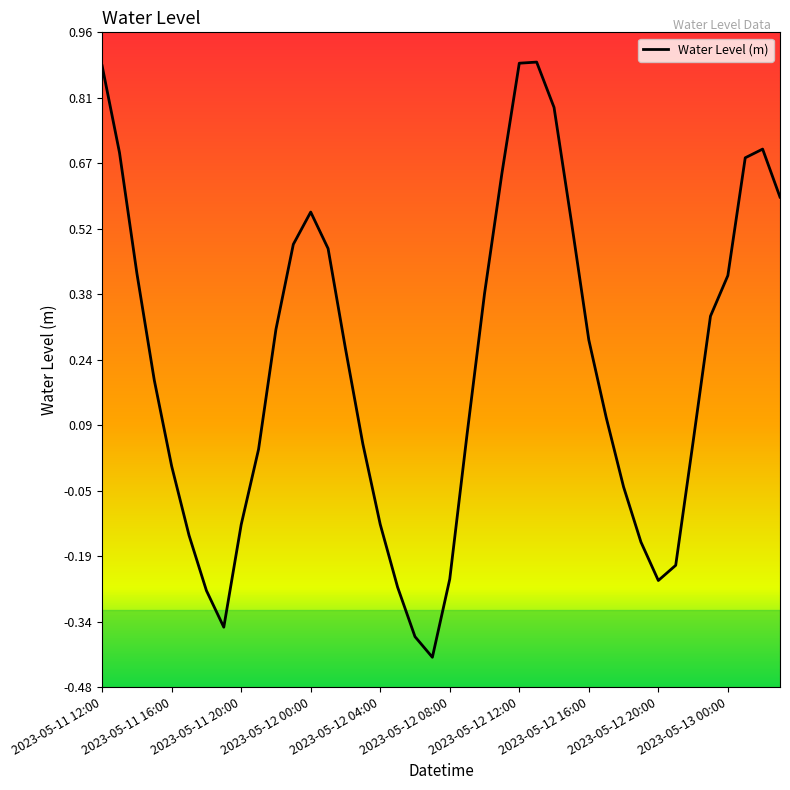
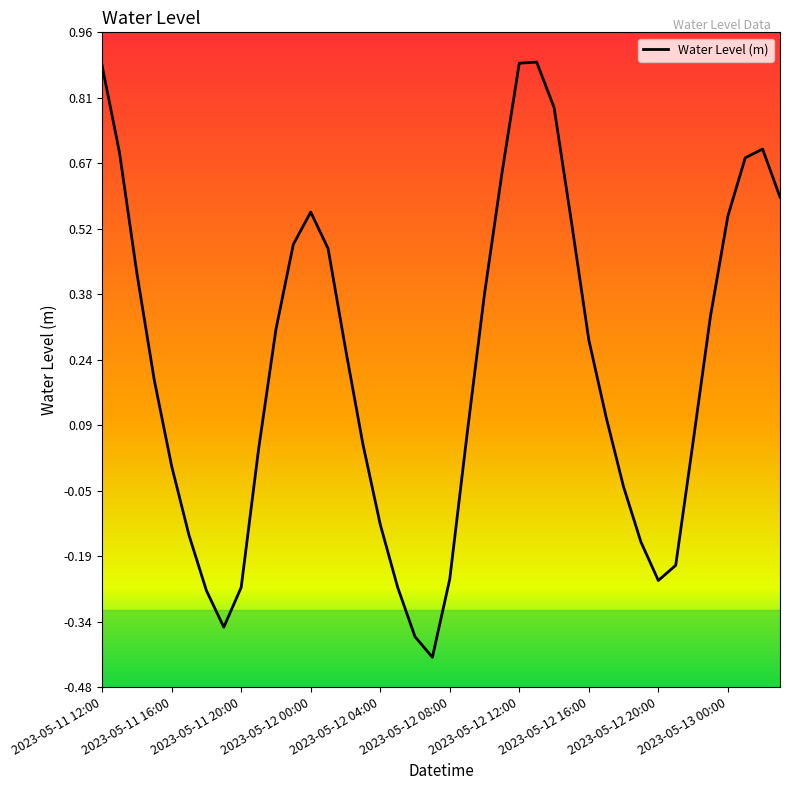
  {
    "2023-05-11 12:00": 0.88,
    "2023-05-11 16:00": 0.00,
-   "2023-05-11 20:00": -0.13,
+   "2023-05-11 20:00": -0.26,
    "2023-05-12 00:00": 0.56,
    "2023-05-12 04:00": -0.13,
    "2023-05-12 08:00": -0.25,
    "2023-05-12 12:00": 0.89,
    "2023-05-12 16:00": 0.28,
    "2023-05-12 20:00": -0.25,
-   "2023-05-13 00:00": 0.42
+   "2023-05-13 00:00": 0.55
  }
